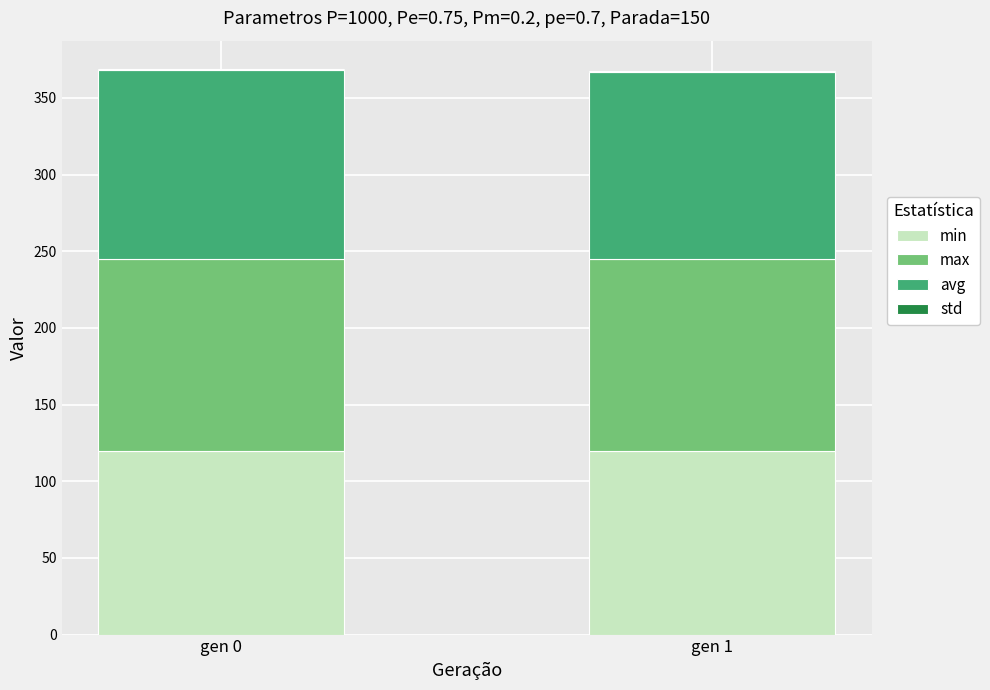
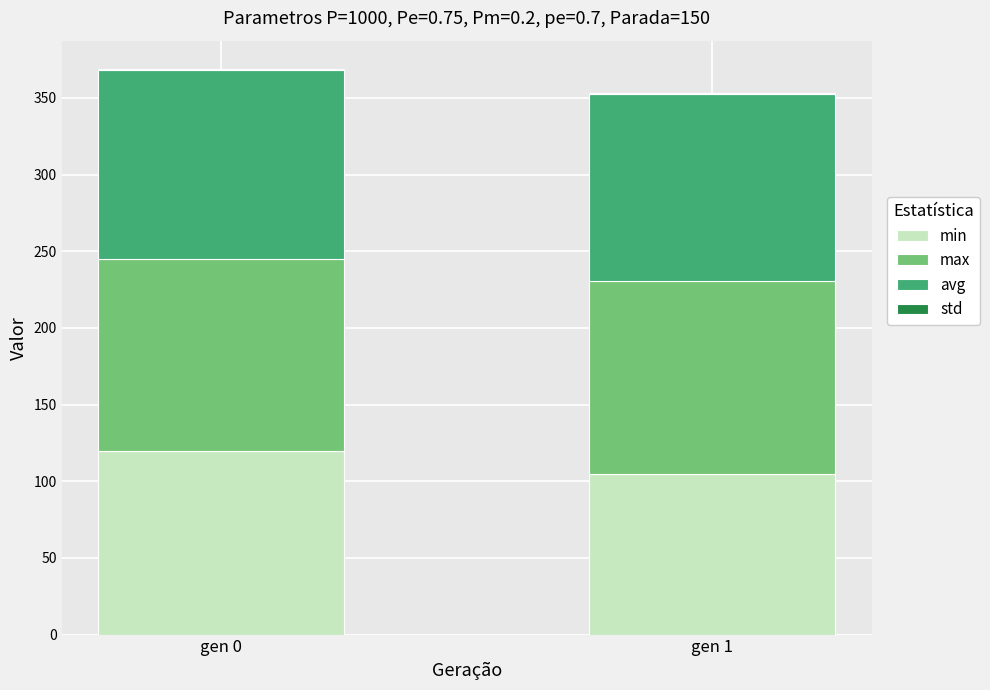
  {
    "min": {
      "gen 0": 120,
-     "gen 1": 119
+     "gen 1": 105
    }
  }
